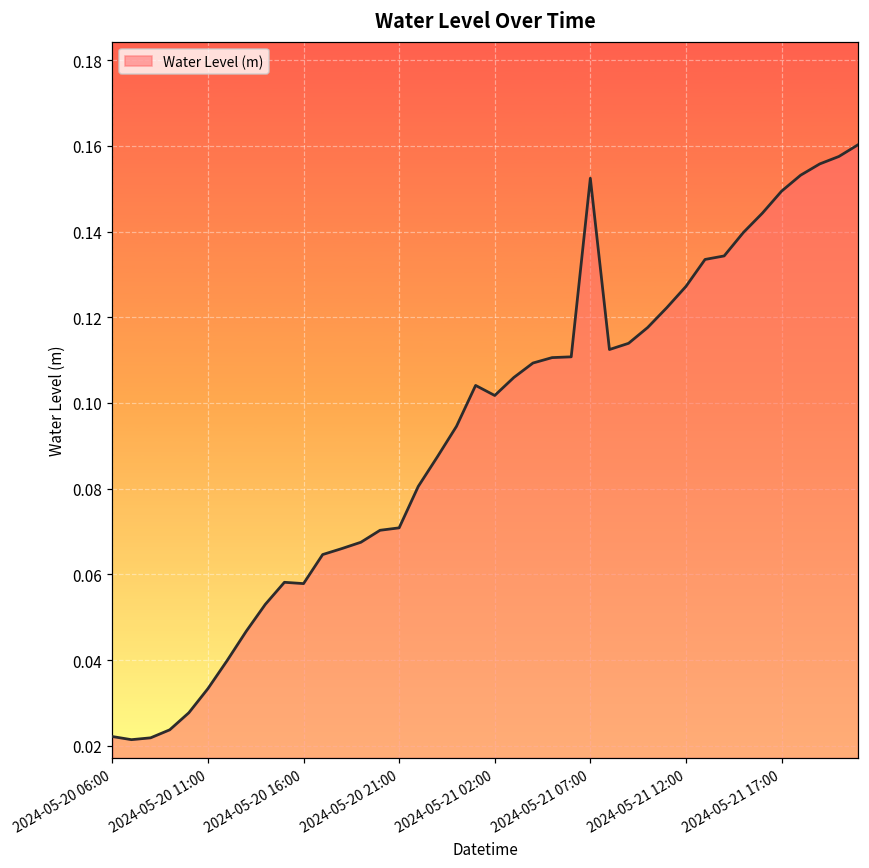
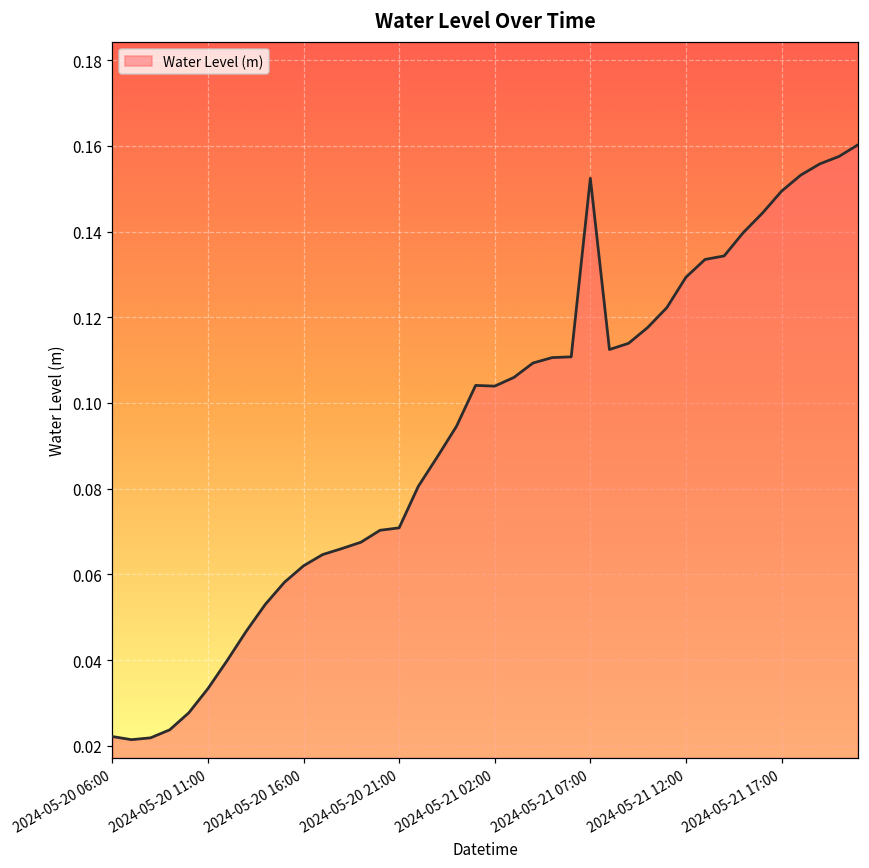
  {
    "2024-05-20 06:00": 0.022,
    "2024-05-20 11:00": 0.033,
-   "2024-05-20 16:00": 0.058,
+   "2024-05-20 16:00": 0.062,
    "2024-05-20 21:00": 0.071,
-   "2024-05-21 02:00": 0.102,
+   "2024-05-21 02:00": 0.104,
    "2024-05-21 07:00": 0.152,
-   "2024-05-21 12:00": 0.127,
+   "2024-05-21 12:00": 0.129,
    "2024-05-21 17:00": 0.149
  }
